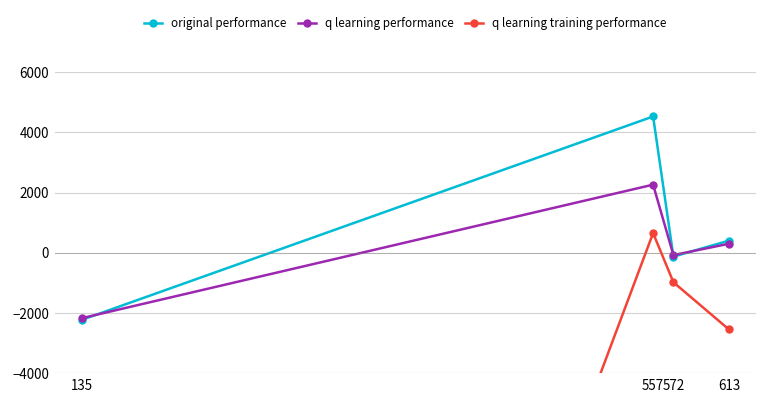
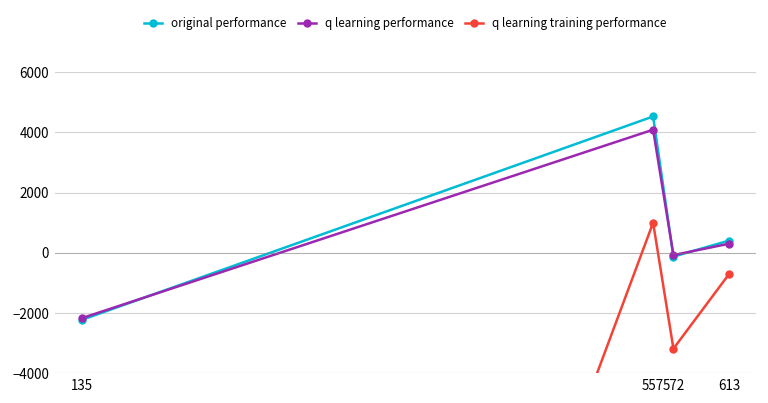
  {
    "original performance": {
      "557": 4500
    },
    "q learning performance": {
-     "557": 2300
+     "557": 4100
    },
    "q learning training performance": {
-     "557": 700,
-     "572": -1000,
-     "613": -2500
+     "557": 1000,
+     "572": -3200,
+     "613": -700
    }
  }
